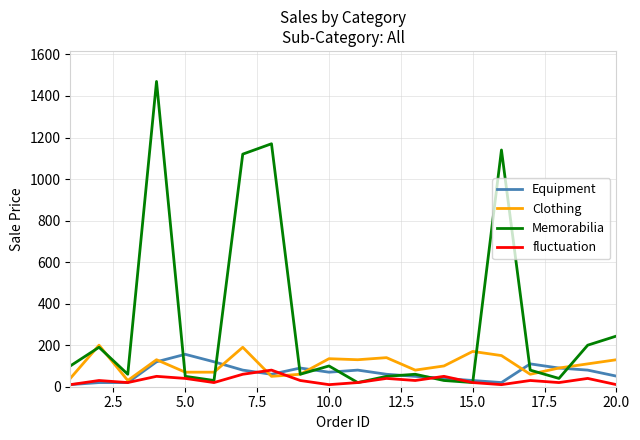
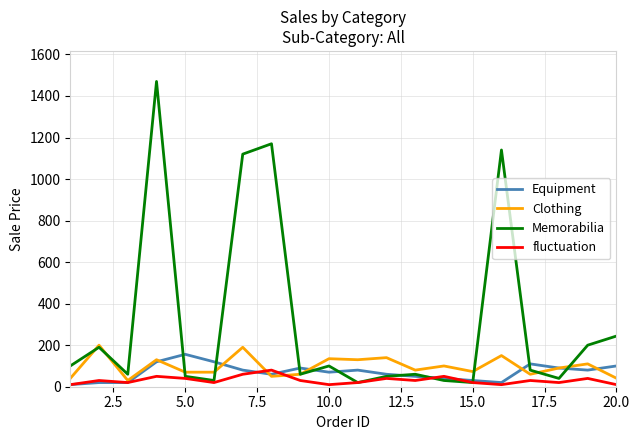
  {
    "Equipment": {
      "5.0": 160,
      "10.0": 70,
-     "20.0": 50
+     "20.0": 100
    },
    "Clothing": {
      "5.0": 70,
      "10.0": 140,
-     "15.0": 170,
-     "20.0": 130
+     "15.0": 70,
+     "20.0": 40
    },
    "Memorabilia": {
      "10.0": 100,
      "20.0": 240
    },
    "fluctuation": {
      "10.0": 10,
      "20.0": 10
    }
  }
